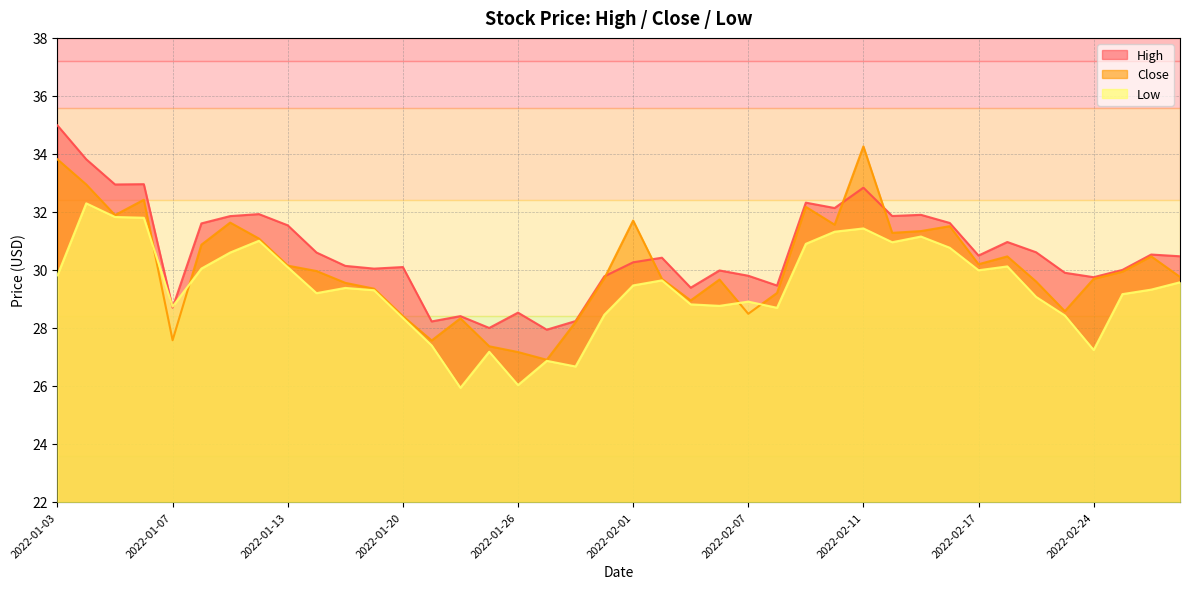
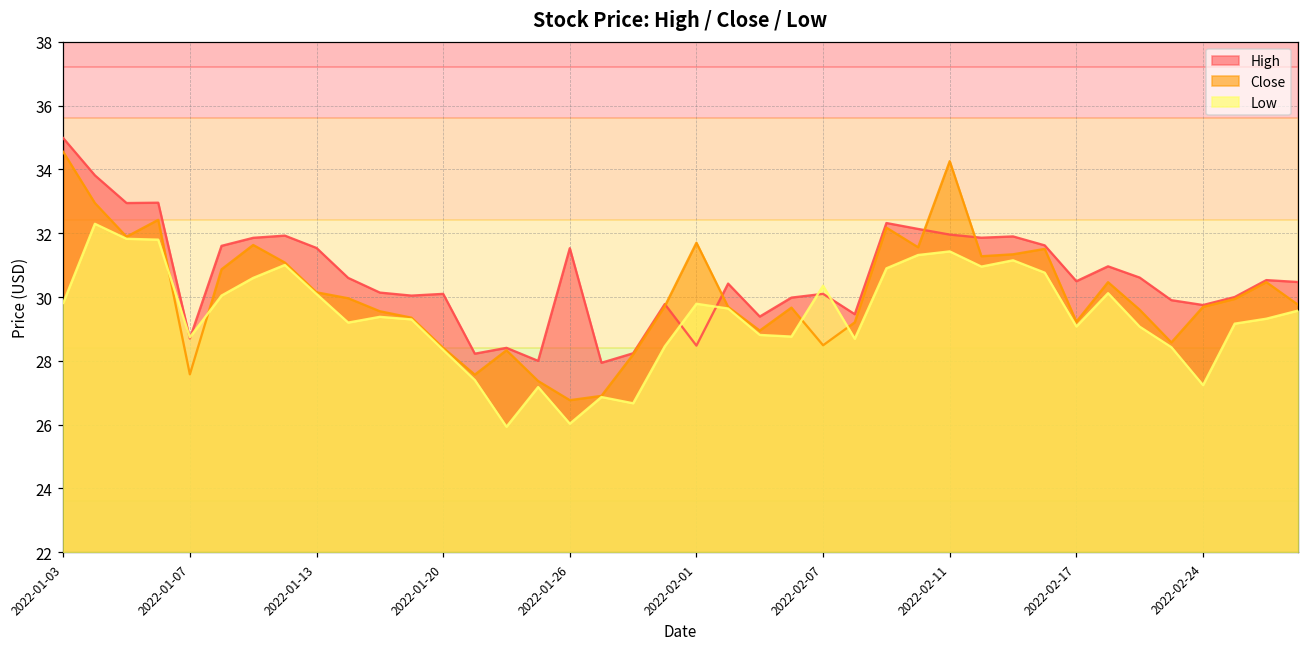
  {
    "High": {
      "2022-01-03": 35.0,
      "2022-01-13": 31.5,
      "2022-01-20": 30.1,
-     "2022-01-26": 28.5,
-     "2022-02-01": 30.3,
-     "2022-02-07": 29.8,
-     "2022-02-11": 32.8,
+     "2022-01-26": 31.5,
+     "2022-02-01": 28.5,
+     "2022-02-07": 30.1,
+     "2022-02-11": 32.0,
      "2022-02-17": 30.5
    },
    "Close": {
-     "2022-01-03": 33.8,
+     "2022-01-03": 34.6,
      "2022-01-07": 27.6,
-     "2022-01-26": 27.2,
+     "2022-01-26": 26.8,
      "2022-02-01": 31.7,
      "2022-02-07": 28.5,
      "2022-02-11": 34.3,
-     "2022-02-17": 30.2
+     "2022-02-17": 29.2
    },
    "Low": {
      "2022-01-03": 29.8,
      "2022-01-26": 26.0,
-     "2022-02-01": 29.5,
-     "2022-02-07": 28.9,
+     "2022-02-01": 29.8,
+     "2022-02-07": 30.4,
      "2022-02-11": 31.4,
-     "2022-02-17": 30.0,
+     "2022-02-17": 29.1,
      "2022-02-24": 27.2
    }
  }
